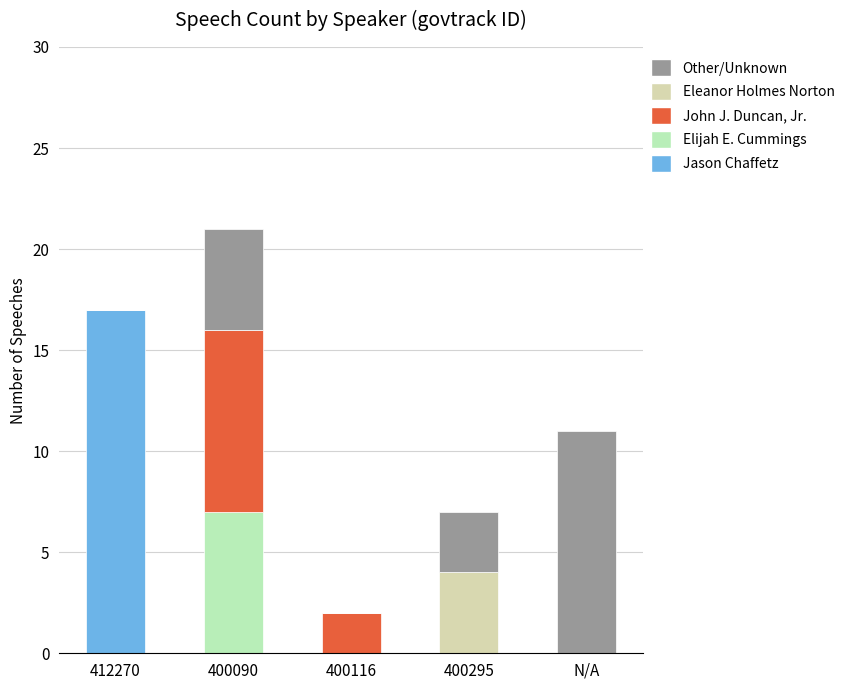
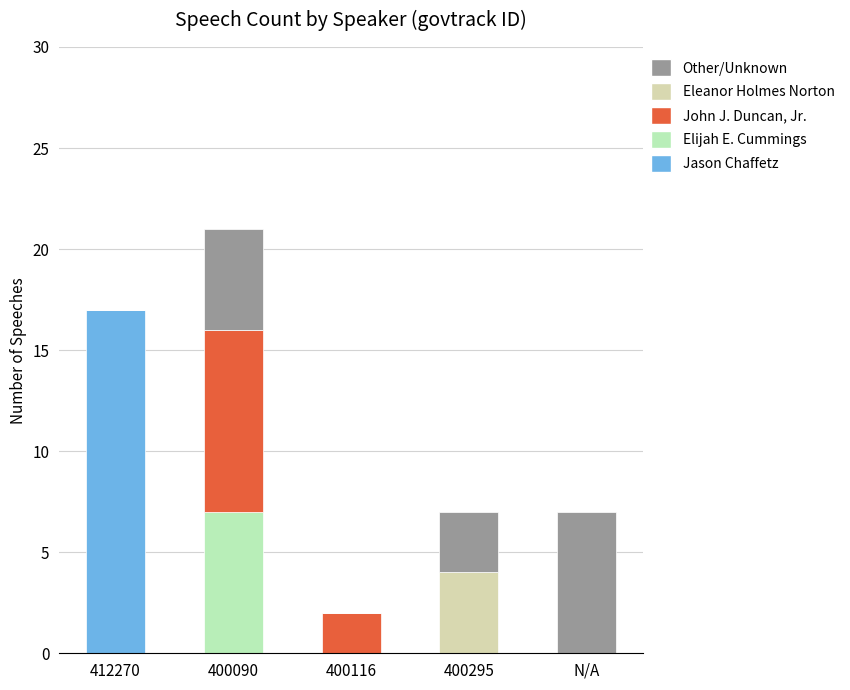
  {
    "Jason Chaffetz": {
      "412270": 17,
      "400090": 0,
      "400116": 0,
      "400295": 0,
      "N/A": 0
    },
    "John J. Duncan, Jr.": {
      "412270": 0,
      "400090": 9,
      "400116": 2,
      "400295": 0,
      "N/A": 0
    },
    "Other/Unknown": {
      "412270": 0,
      "400090": 5,
      "400116": 0,
      "400295": 3,
-     "N/A": 11
+     "N/A": 7
    }
  }
